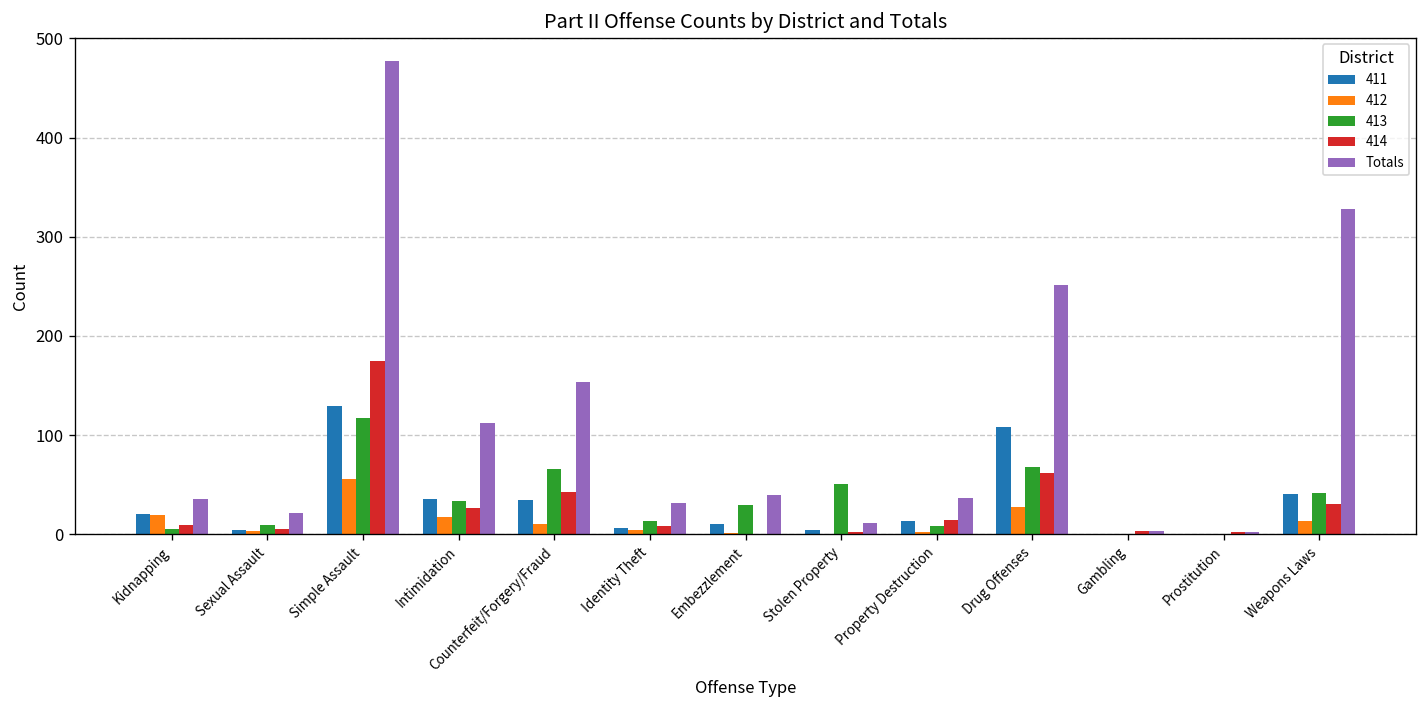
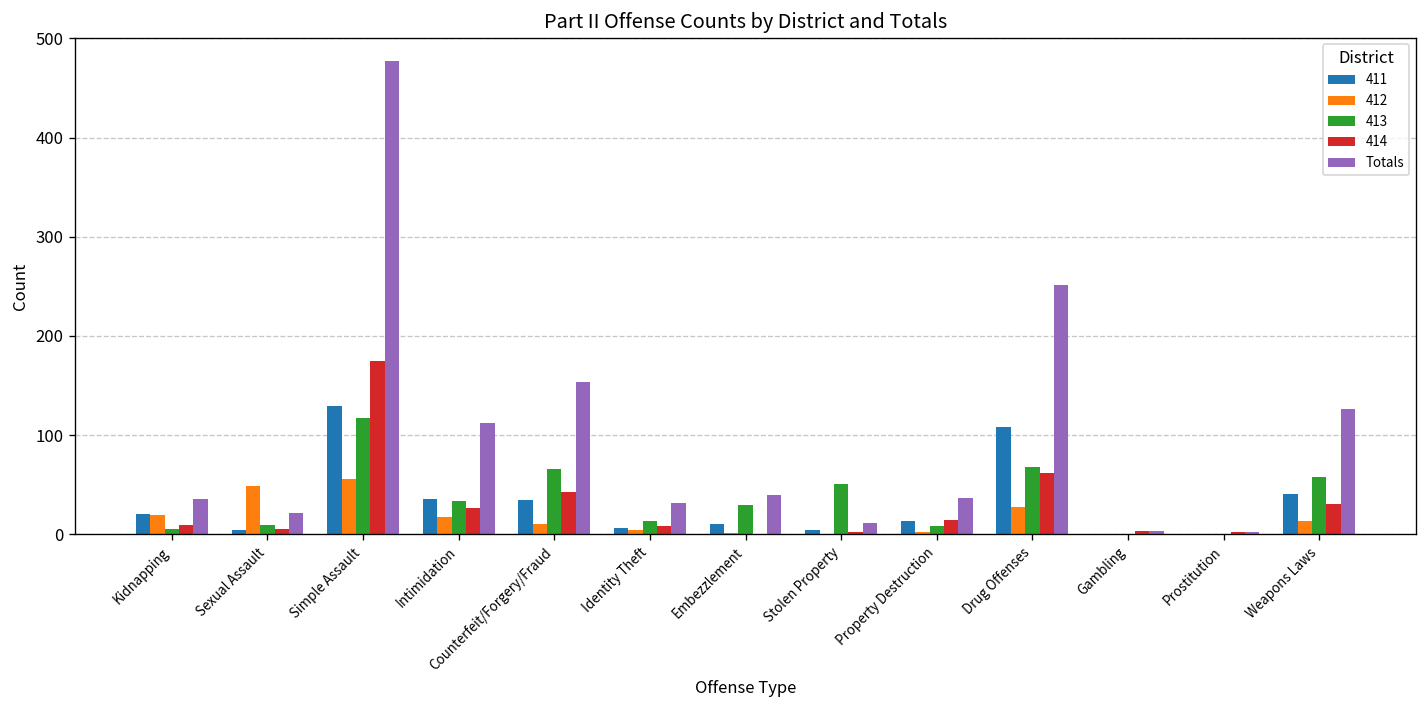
  {
    "411": {
      "Kidnapping": 20,
      "Sexual Assault": 0,
      "Simple Assault": 130,
      "Intimidation": 40,
      "Counterfeit/Forgery/Fraud": 30,
      "Identity Theft": 10,
      "Embezzlement": 10,
      "Stolen Property": 0,
      "Property Destruction": 10,
      "Drug Offenses": 110,
      "Gambling": 0,
      "Prostitution": 0,
      "Weapons Laws": 40
    },
    "412": {
      "Kidnapping": 20,
-     "Sexual Assault": 0,
+     "Sexual Assault": 50,
      "Simple Assault": 60,
      "Intimidation": 20,
      "Counterfeit/Forgery/Fraud": 10,
      "Identity Theft": 0,
      "Stolen Property": 0,
      "Drug Offenses": 30,
      "Gambling": 0,
      "Prostitution": 0,
      "Weapons Laws": 10
    },
    "413": {
      "Kidnapping": 10,
      "Sexual Assault": 10,
      "Simple Assault": 120,
      "Intimidation": 30,
      "Counterfeit/Forgery/Fraud": 70,
      "Identity Theft": 10,
      "Embezzlement": 30,
      "Stolen Property": 50,
      "Property Destruction": 10,
      "Drug Offenses": 70,
      "Gambling": 0,
      "Prostitution": 0,
-     "Weapons Laws": 40
+     "Weapons Laws": 60
    },
    "414": {
      "Kidnapping": 10,
      "Sexual Assault": 10,
      "Simple Assault": 180,
      "Intimidation": 30,
      "Counterfeit/Forgery/Fraud": 40,
      "Identity Theft": 10,
      "Embezzlement": 0,
      "Property Destruction": 10,
      "Drug Offenses": 60,
      "Weapons Laws": 30
    },
    "Totals": {
      "Kidnapping": 40,
      "Sexual Assault": 20,
      "Simple Assault": 480,
      "Intimidation": 110,
      "Counterfeit/Forgery/Fraud": 150,
      "Identity Theft": 30,
      "Embezzlement": 40,
      "Stolen Property": 10,
      "Property Destruction": 40,
      "Drug Offenses": 250,
-     "Weapons Laws": 330
+     "Weapons Laws": 130
    }
  }
